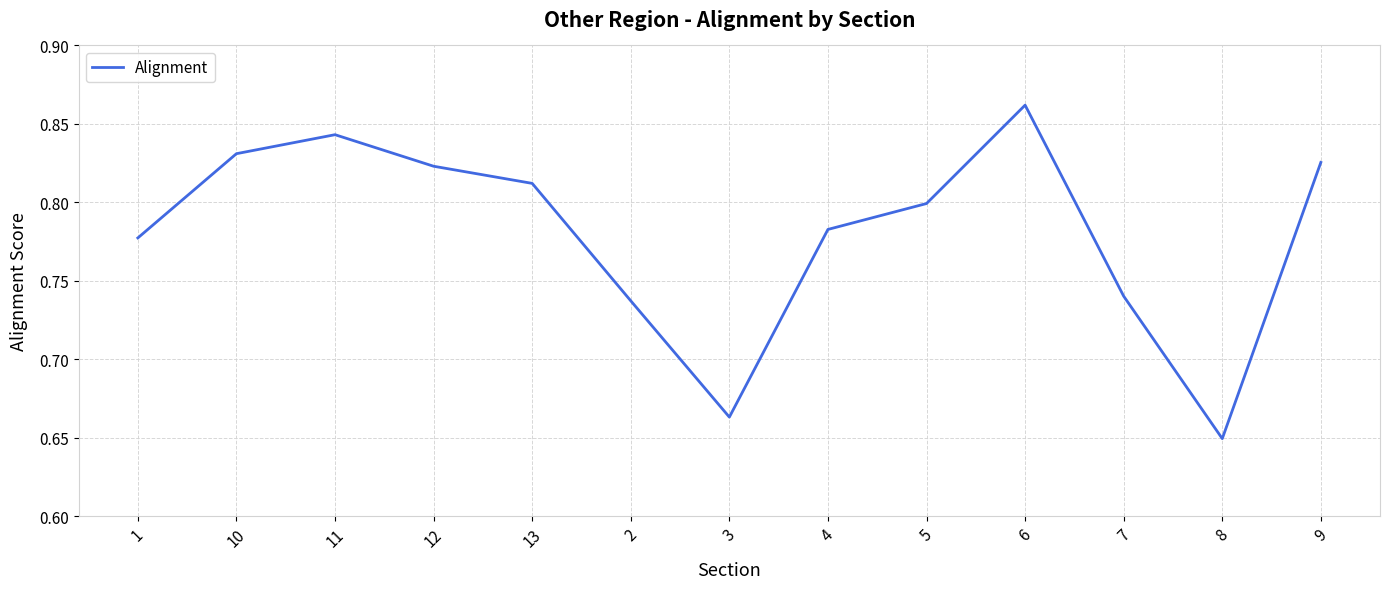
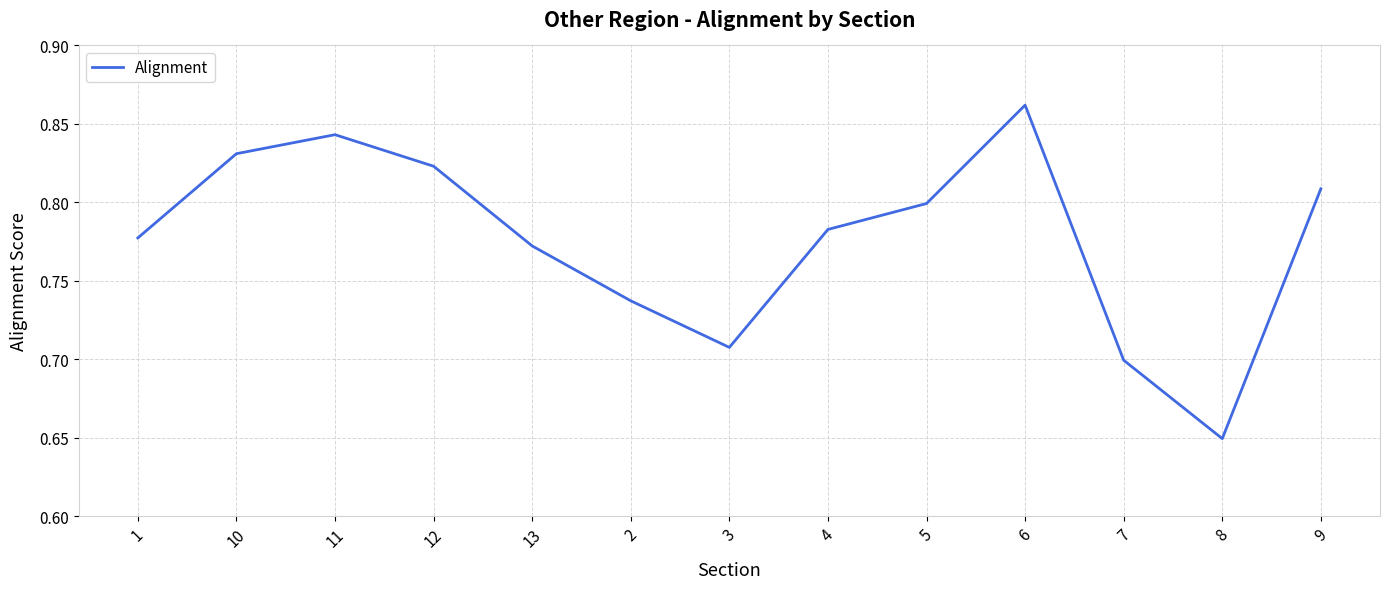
  {
    "1": 0.777,
    "10": 0.831,
    "11": 0.843,
    "12": 0.823,
-   "13": 0.812,
+   "13": 0.772,
    "2": 0.737,
-   "3": 0.663,
+   "3": 0.708,
    "4": 0.783,
    "5": 0.799,
    "6": 0.862,
-   "7": 0.740,
+   "7": 0.699,
    "8": 0.649,
-   "9": 0.825
+   "9": 0.809
  }
